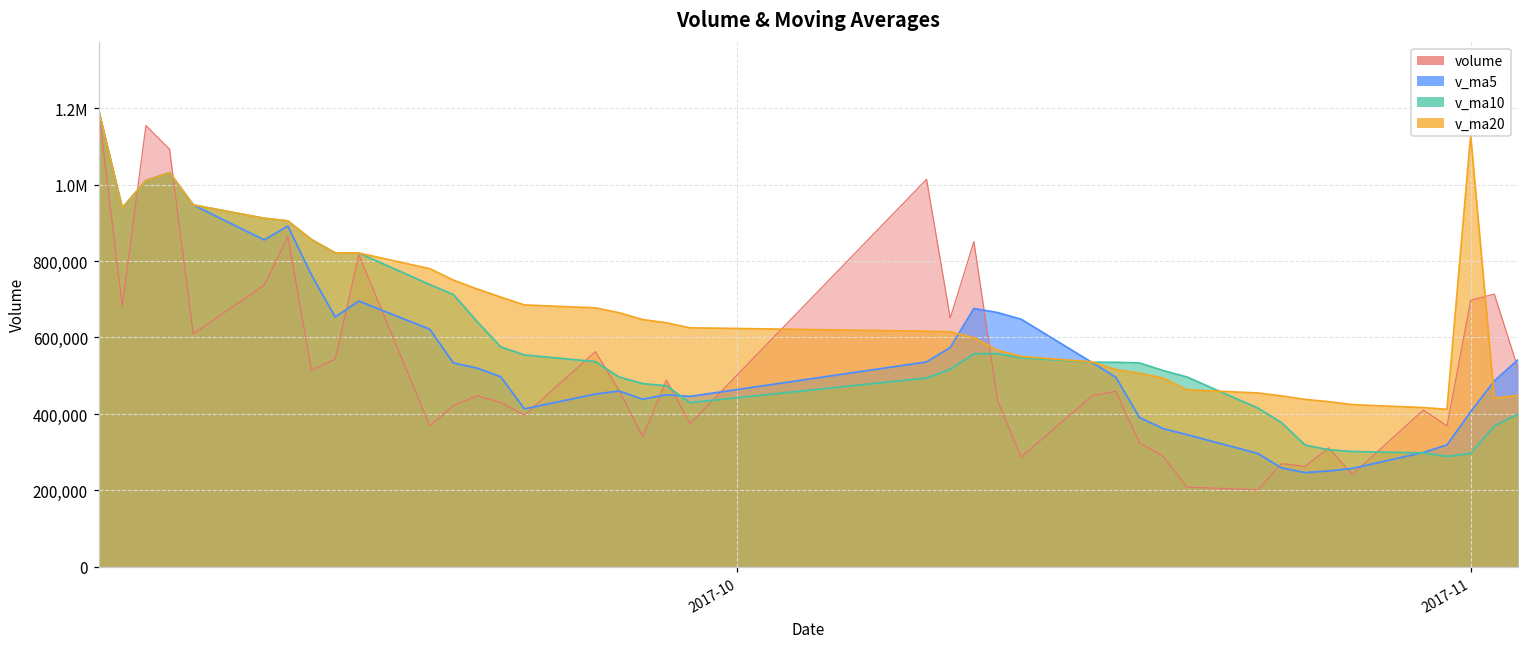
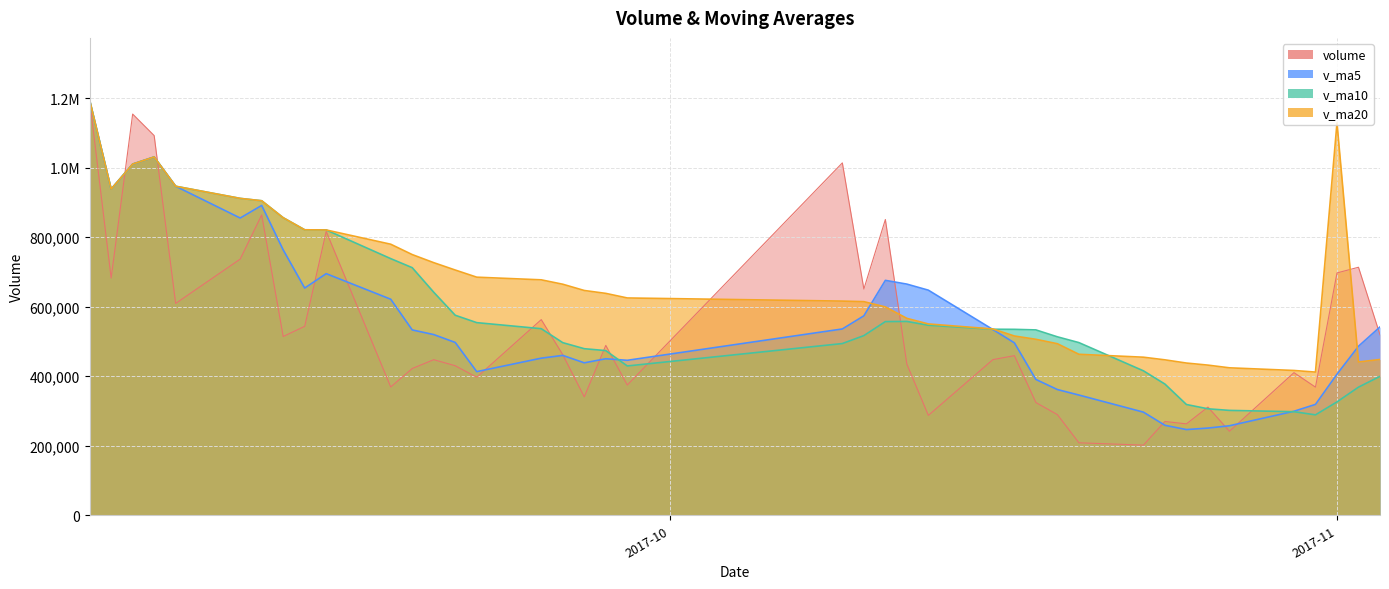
  {
    "volume": {
      "2017-11": "700,000"
    },
    "v_ma5": {
      "2017-11": "410,000"
    },
    "v_ma10": {
-     "2017-11": "300,000"
+     "2017-11": "330,000"
    }
  }
